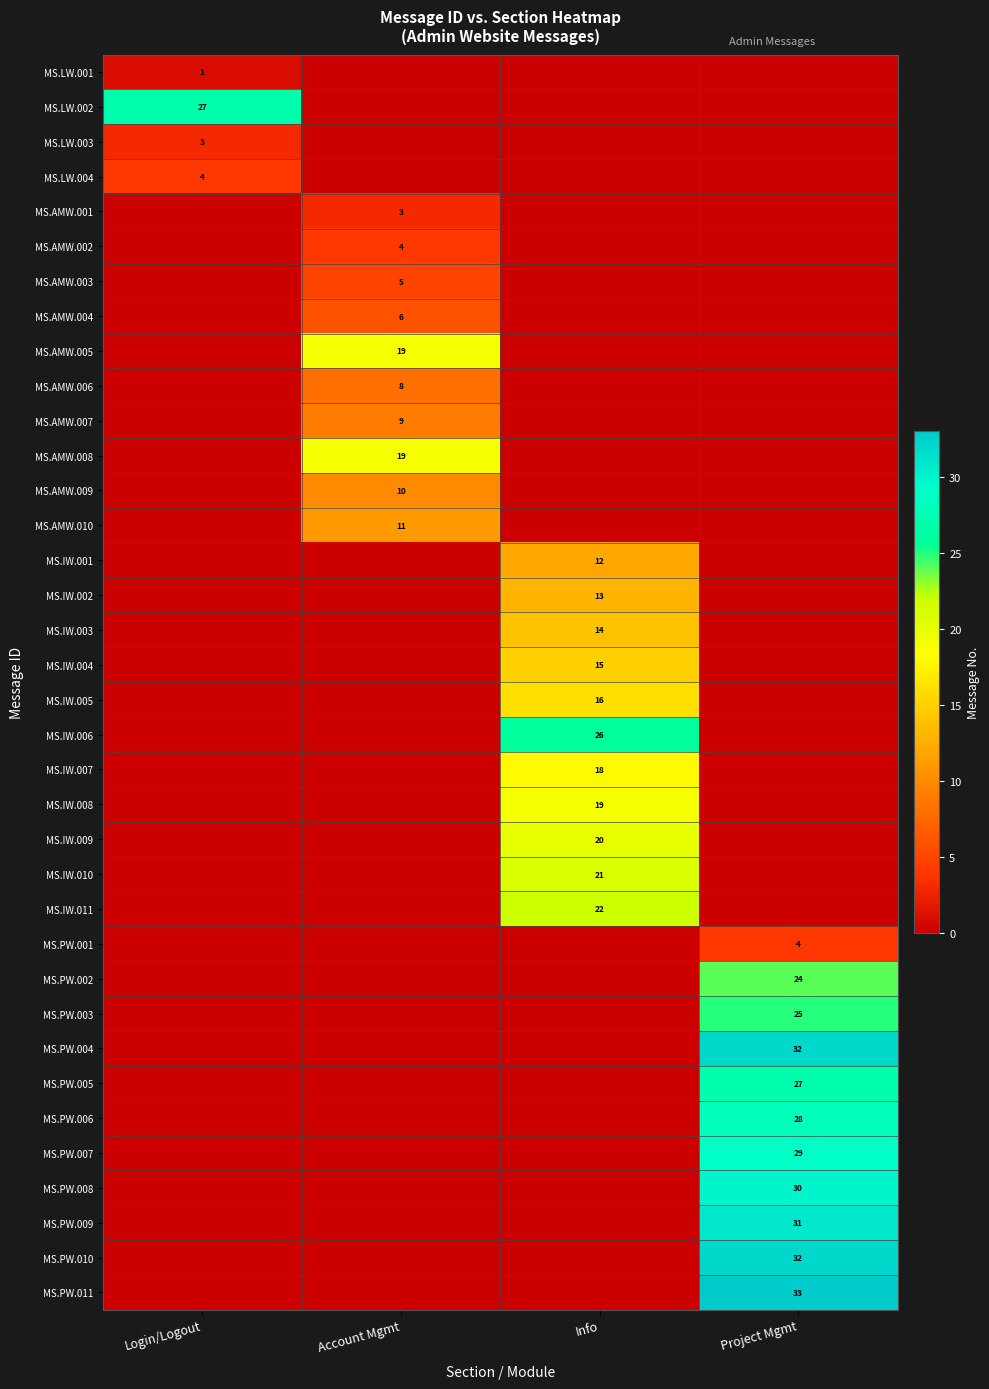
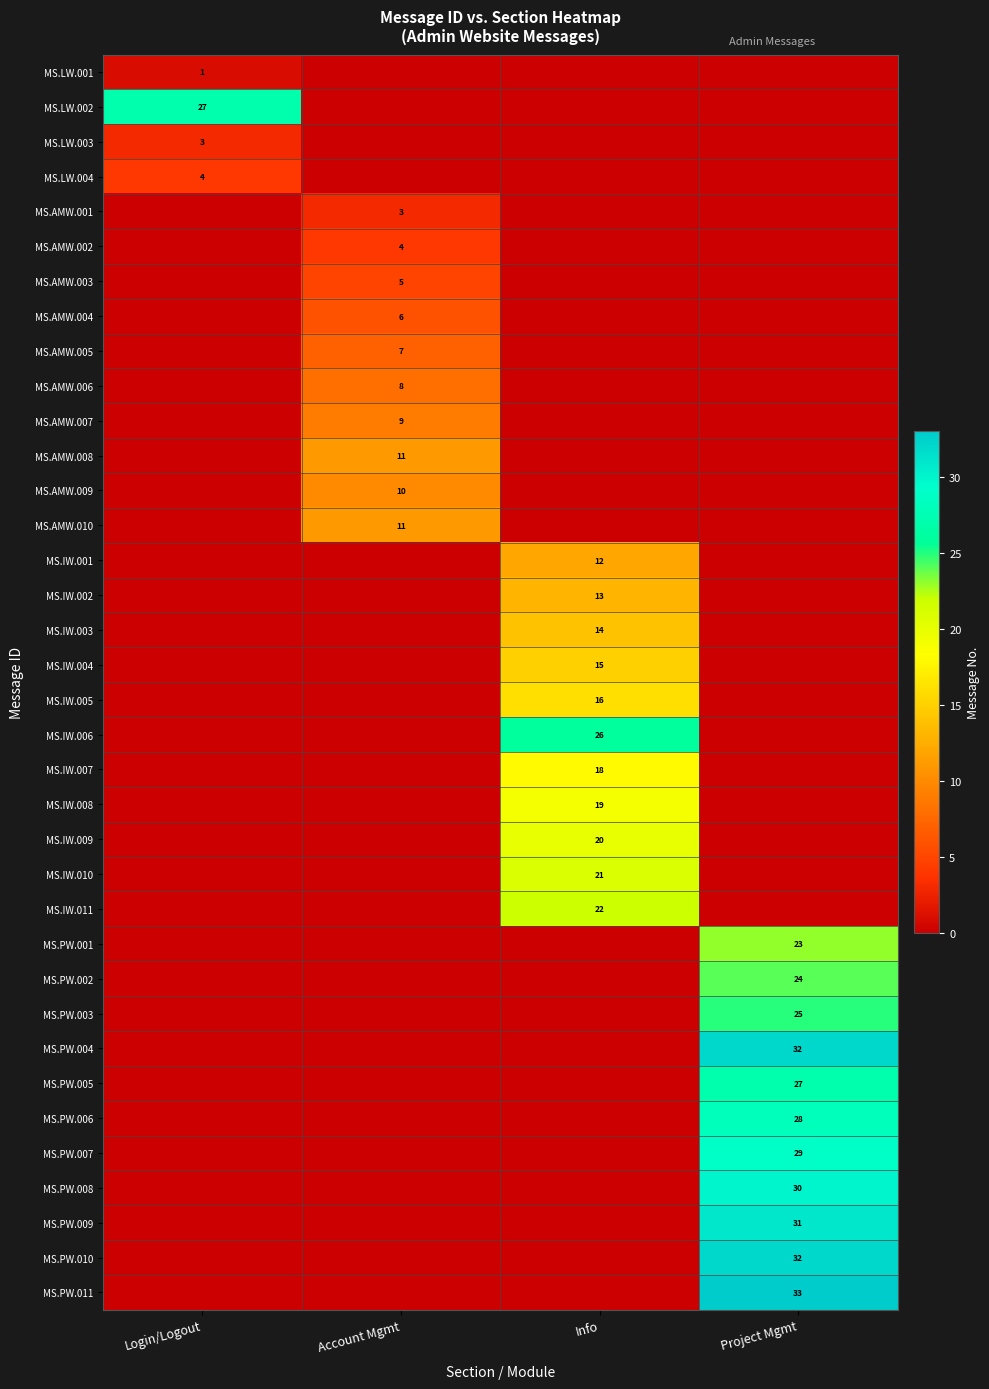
  {
    "MS.LW.001": {
      "Login/Logout": 1
    },
    "MS.LW.002": {
      "Login/Logout": 27
    },
    "MS.LW.003": {
      "Login/Logout": 3
    },
    "MS.LW.004": {
      "Login/Logout": 4
    },
    "MS.AMW.001": {
      "Account Mgmt": 3
    },
    "MS.AMW.002": {
      "Account Mgmt": 4
    },
    "MS.AMW.003": {
      "Account Mgmt": 5
    },
    "MS.AMW.004": {
      "Account Mgmt": 6
    },
    "MS.AMW.005": {
-     "Account Mgmt": 19
+     "Account Mgmt": 7
    },
    "MS.AMW.006": {
      "Account Mgmt": 8
    },
    "MS.AMW.007": {
      "Account Mgmt": 9
    },
    "MS.AMW.008": {
-     "Account Mgmt": 19
+     "Account Mgmt": 11
    },
    "MS.AMW.009": {
      "Account Mgmt": 10
    },
    "MS.AMW.010": {
      "Account Mgmt": 11
    },
    "MS.IW.001": {
      "Info": 12
    },
    "MS.IW.002": {
      "Info": 13
    },
    "MS.IW.003": {
      "Info": 14
    },
    "MS.IW.004": {
      "Info": 15
    },
    "MS.IW.005": {
      "Info": 16
    },
    "MS.IW.006": {
      "Info": 26
    },
    "MS.IW.007": {
      "Info": 18
    },
    "MS.IW.008": {
      "Info": 19
    },
    "MS.IW.009": {
      "Info": 20
    },
    "MS.IW.010": {
      "Info": 21
    },
    "MS.IW.011": {
      "Info": 22
    },
    "MS.PW.001": {
-     "Project Mgmt": 4
+     "Project Mgmt": 23
    },
    "MS.PW.002": {
      "Project Mgmt": 24
    },
    "MS.PW.003": {
      "Project Mgmt": 25
    },
    "MS.PW.004": {
      "Project Mgmt": 32
    },
    "MS.PW.005": {
      "Project Mgmt": 27
    },
    "MS.PW.006": {
      "Project Mgmt": 28
    },
    "MS.PW.007": {
      "Project Mgmt": 29
    },
    "MS.PW.008": {
      "Project Mgmt": 30
    },
    "MS.PW.009": {
      "Project Mgmt": 31
    },
    "MS.PW.010": {
      "Project Mgmt": 32
    },
    "MS.PW.011": {
      "Project Mgmt": 33
    }
  }
